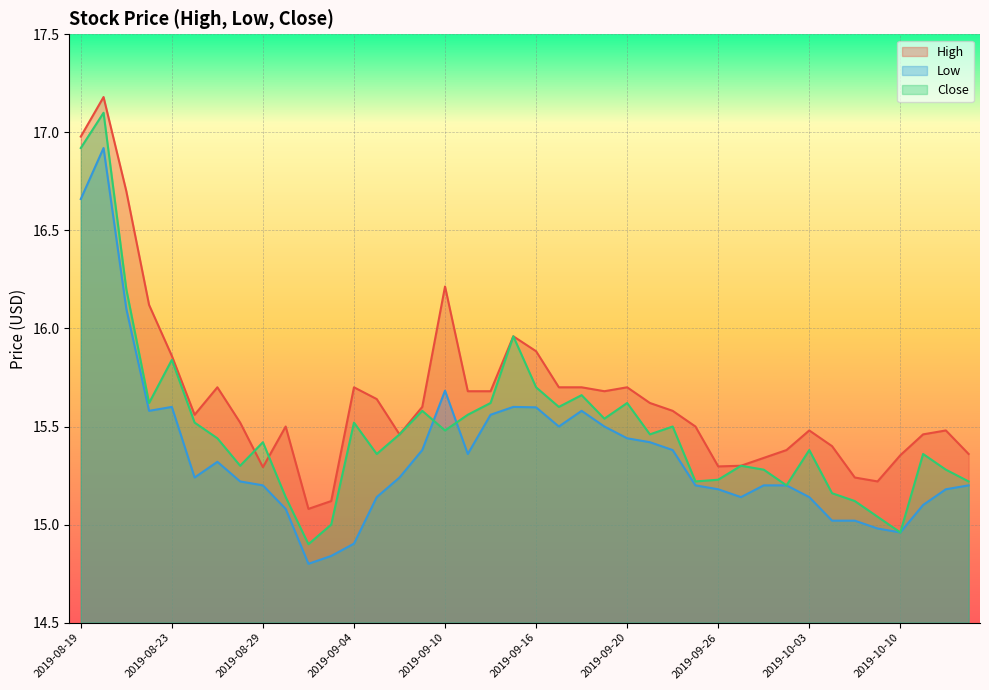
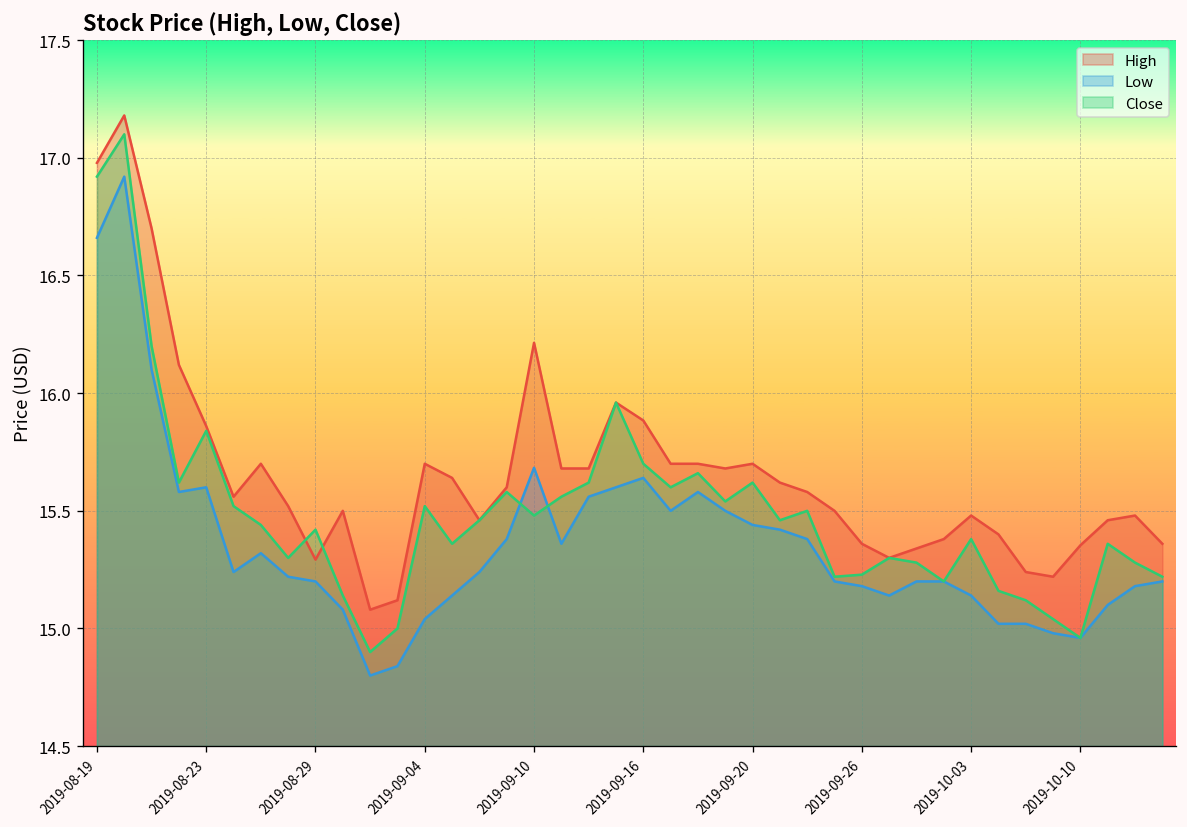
  {
    "High": {
      "2019-08-19": 16.98,
      "2019-08-23": 15.86,
      "2019-08-29": 15.29,
      "2019-09-04": 15.70,
      "2019-09-10": 16.21,
      "2019-09-16": 15.88,
      "2019-09-20": 15.70,
-     "2019-09-26": 15.30,
+     "2019-09-26": 15.36,
      "2019-10-03": 15.48,
      "2019-10-10": 15.35
    },
    "Low": {
      "2019-08-19": 16.66,
      "2019-08-23": 15.60,
      "2019-08-29": 15.20,
-     "2019-09-04": 14.90,
+     "2019-09-04": 15.04,
      "2019-09-10": 15.68,
-     "2019-09-16": 15.60,
+     "2019-09-16": 15.64,
      "2019-09-20": 15.44,
      "2019-09-26": 15.18,
      "2019-10-03": 15.14
    },
    "Close": {
      "2019-08-19": 16.92,
      "2019-08-23": 15.84,
      "2019-08-29": 15.42,
      "2019-09-04": 15.52,
      "2019-09-10": 15.48,
      "2019-09-16": 15.70,
      "2019-09-20": 15.62,
      "2019-09-26": 15.23,
      "2019-10-03": 15.38
    }
  }
